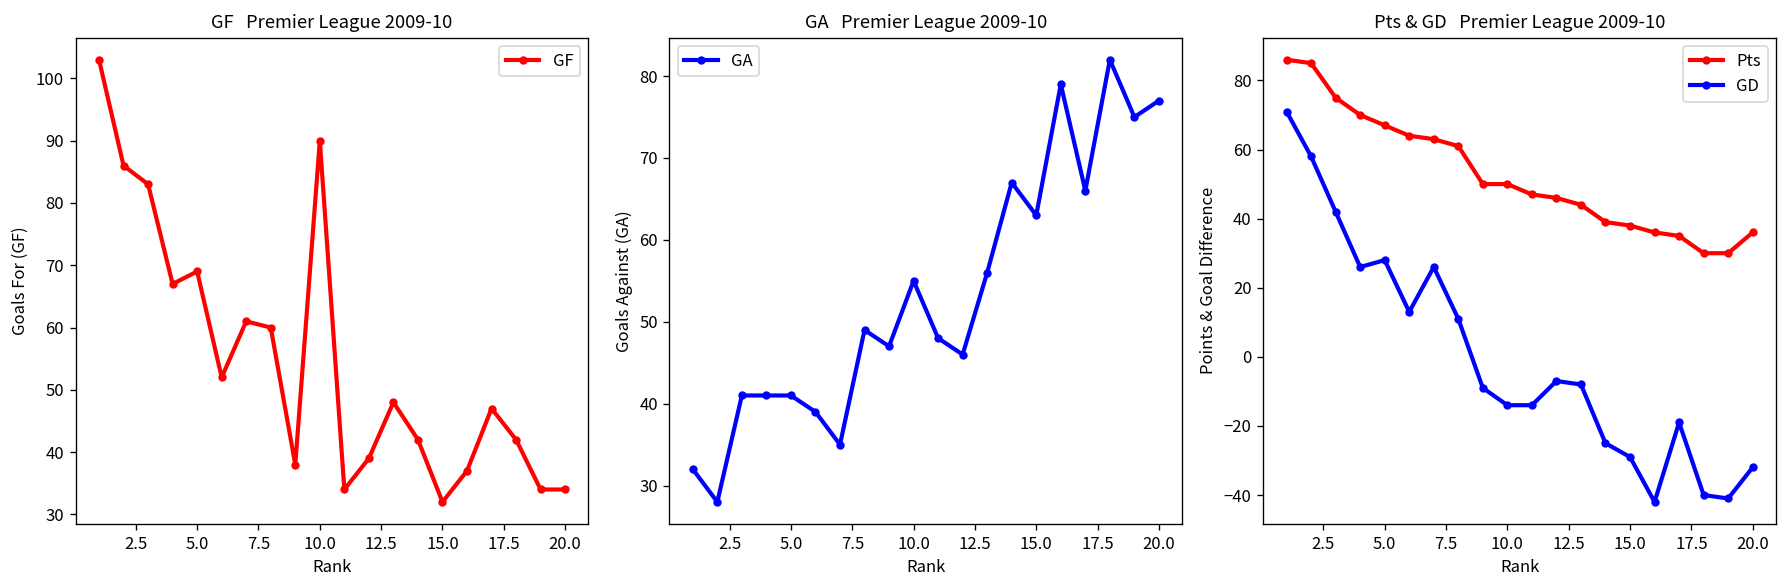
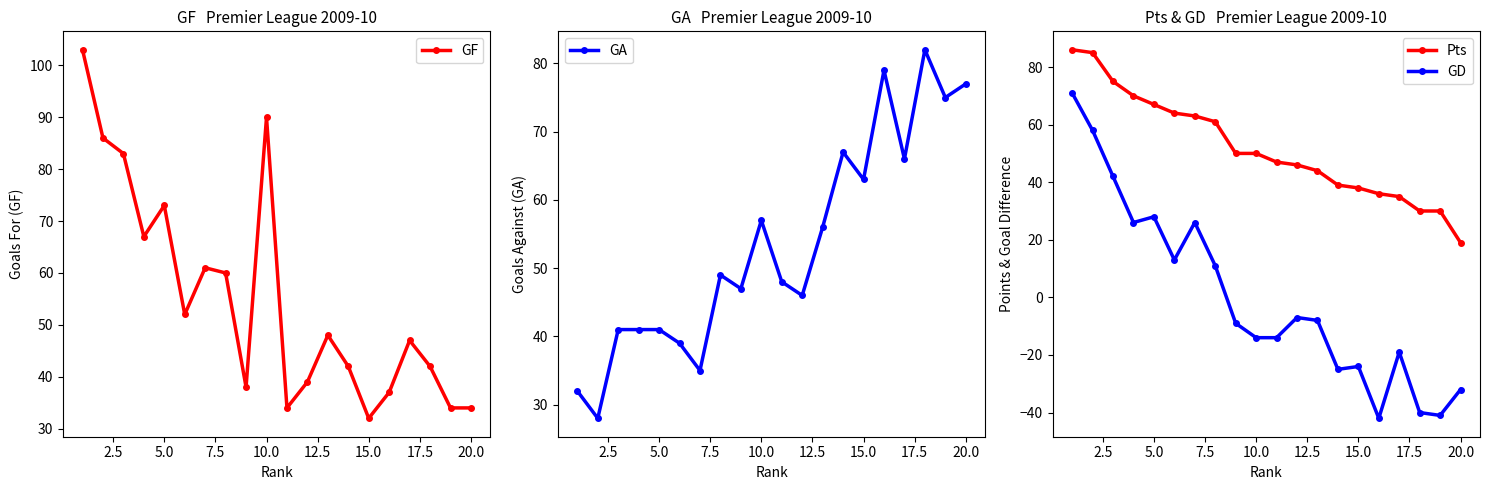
  {
    "GF Premier League 2009-10": {
-     "5.0": 69,
+     "5.0": 73,
      "10.0": 90,
      "15.0": 32,
      "20.0": 34
    },
    "GA Premier League 2009-10": {
      "5.0": 41,
-     "10.0": 55,
+     "10.0": 57,
      "15.0": 63,
      "20.0": 77
    },
    "Pts & GD Premier League 2009-10": {
      "Pts": {
        "5.0": 67,
        "10.0": 50,
        "15.0": 38,
-       "20.0": 36
+       "20.0": 19
      },
      "GD": {
        "5.0": 28,
        "10.0": -14,
-       "15.0": -29,
+       "15.0": -24,
        "20.0": -32
      }
    }
  }
